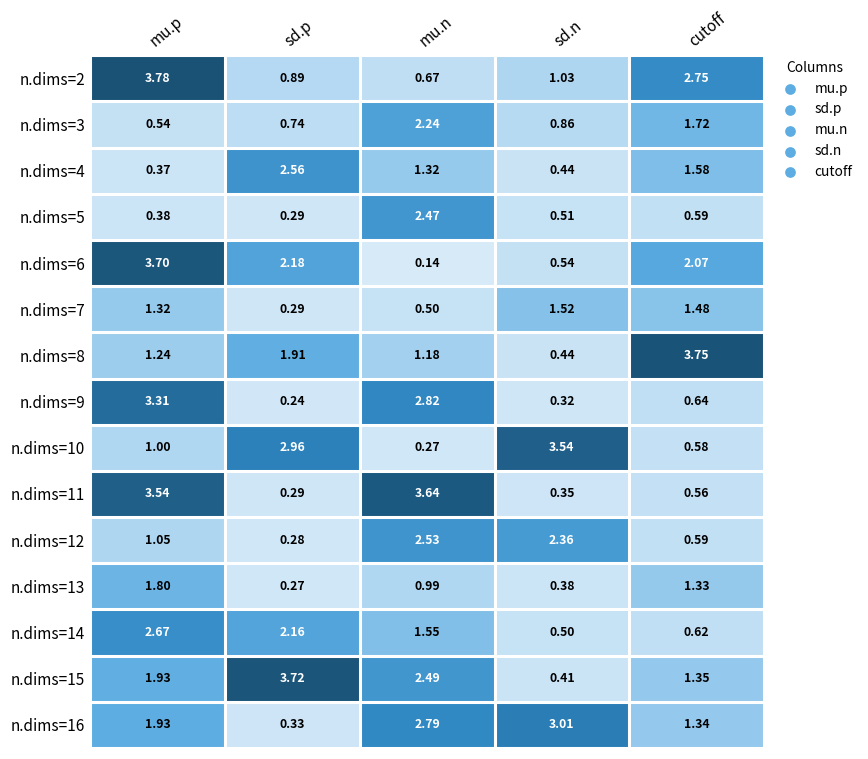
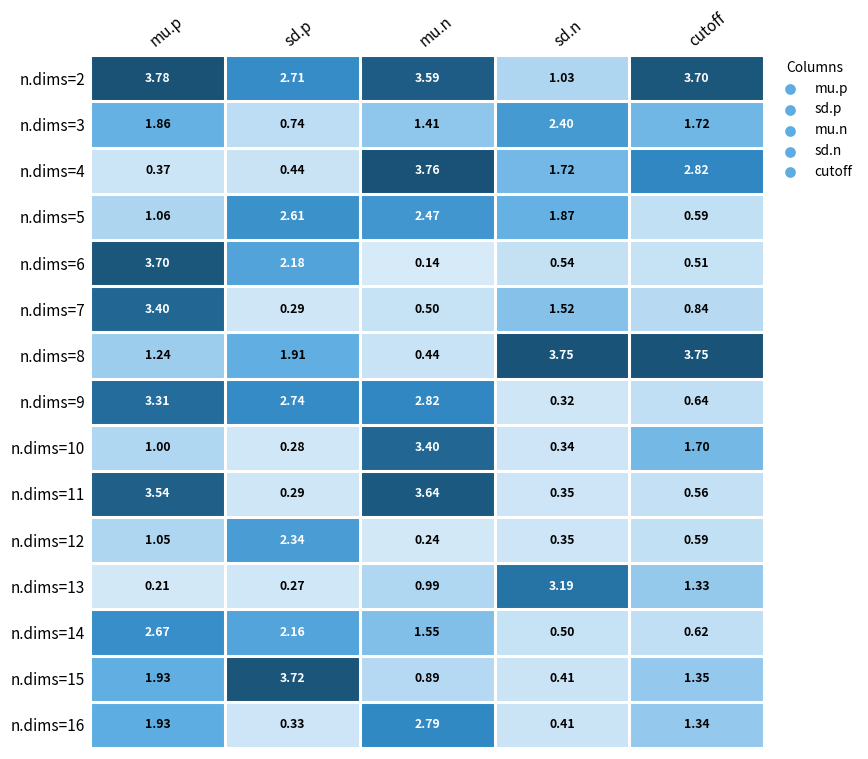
  {
    "n.dims=2": {
      "mu.p": 3.78,
-     "sd.p": 0.89,
-     "mu.n": 0.67,
+     "sd.p": 2.71,
+     "mu.n": 3.59,
      "sd.n": 1.03,
-     "cutoff": 2.75
+     "cutoff": 3.70
    },
    "n.dims=3": {
-     "mu.p": 0.54,
+     "mu.p": 1.86,
      "sd.p": 0.74,
-     "mu.n": 2.24,
-     "sd.n": 0.86,
+     "mu.n": 1.41,
+     "sd.n": 2.40,
      "cutoff": 1.72
    },
    "n.dims=4": {
      "mu.p": 0.37,
-     "sd.p": 2.56,
-     "mu.n": 1.32,
-     "sd.n": 0.44,
-     "cutoff": 1.58
+     "sd.p": 0.44,
+     "mu.n": 3.76,
+     "sd.n": 1.72,
+     "cutoff": 2.82
    },
    "n.dims=5": {
-     "mu.p": 0.38,
-     "sd.p": 0.29,
+     "mu.p": 1.06,
+     "sd.p": 2.61,
      "mu.n": 2.47,
-     "sd.n": 0.51,
+     "sd.n": 1.87,
      "cutoff": 0.59
    },
    "n.dims=6": {
      "mu.p": 3.70,
      "sd.p": 2.18,
      "mu.n": 0.14,
      "sd.n": 0.54,
-     "cutoff": 2.07
+     "cutoff": 0.51
    },
    "n.dims=7": {
-     "mu.p": 1.32,
+     "mu.p": 3.40,
      "sd.p": 0.29,
      "mu.n": 0.50,
      "sd.n": 1.52,
-     "cutoff": 1.48
+     "cutoff": 0.84
    },
    "n.dims=8": {
      "mu.p": 1.24,
      "sd.p": 1.91,
-     "mu.n": 1.18,
-     "sd.n": 0.44,
+     "mu.n": 0.44,
+     "sd.n": 3.75,
      "cutoff": 3.75
    },
    "n.dims=9": {
      "mu.p": 3.31,
-     "sd.p": 0.24,
+     "sd.p": 2.74,
      "mu.n": 2.82,
      "sd.n": 0.32,
      "cutoff": 0.64
    },
    "n.dims=10": {
      "mu.p": 1.00,
-     "sd.p": 2.96,
-     "mu.n": 0.27,
-     "sd.n": 3.54,
-     "cutoff": 0.58
+     "sd.p": 0.28,
+     "mu.n": 3.40,
+     "sd.n": 0.34,
+     "cutoff": 1.70
    },
    "n.dims=11": {
      "mu.p": 3.54,
      "sd.p": 0.29,
      "mu.n": 3.64,
      "sd.n": 0.35,
      "cutoff": 0.56
    },
    "n.dims=12": {
      "mu.p": 1.05,
-     "sd.p": 0.28,
-     "mu.n": 2.53,
-     "sd.n": 2.36,
+     "sd.p": 2.34,
+     "mu.n": 0.24,
+     "sd.n": 0.35,
      "cutoff": 0.59
    },
    "n.dims=13": {
-     "mu.p": 1.80,
+     "mu.p": 0.21,
      "sd.p": 0.27,
      "mu.n": 0.99,
-     "sd.n": 0.38,
+     "sd.n": 3.19,
      "cutoff": 1.33
    },
    "n.dims=14": {
      "mu.p": 2.67,
      "sd.p": 2.16,
      "mu.n": 1.55,
      "sd.n": 0.50,
      "cutoff": 0.62
    },
    "n.dims=15": {
      "mu.p": 1.93,
      "sd.p": 3.72,
-     "mu.n": 2.49,
+     "mu.n": 0.89,
      "sd.n": 0.41,
      "cutoff": 1.35
    },
    "n.dims=16": {
      "mu.p": 1.93,
      "sd.p": 0.33,
      "mu.n": 2.79,
-     "sd.n": 3.01,
+     "sd.n": 0.41,
      "cutoff": 1.34
    }
  }
